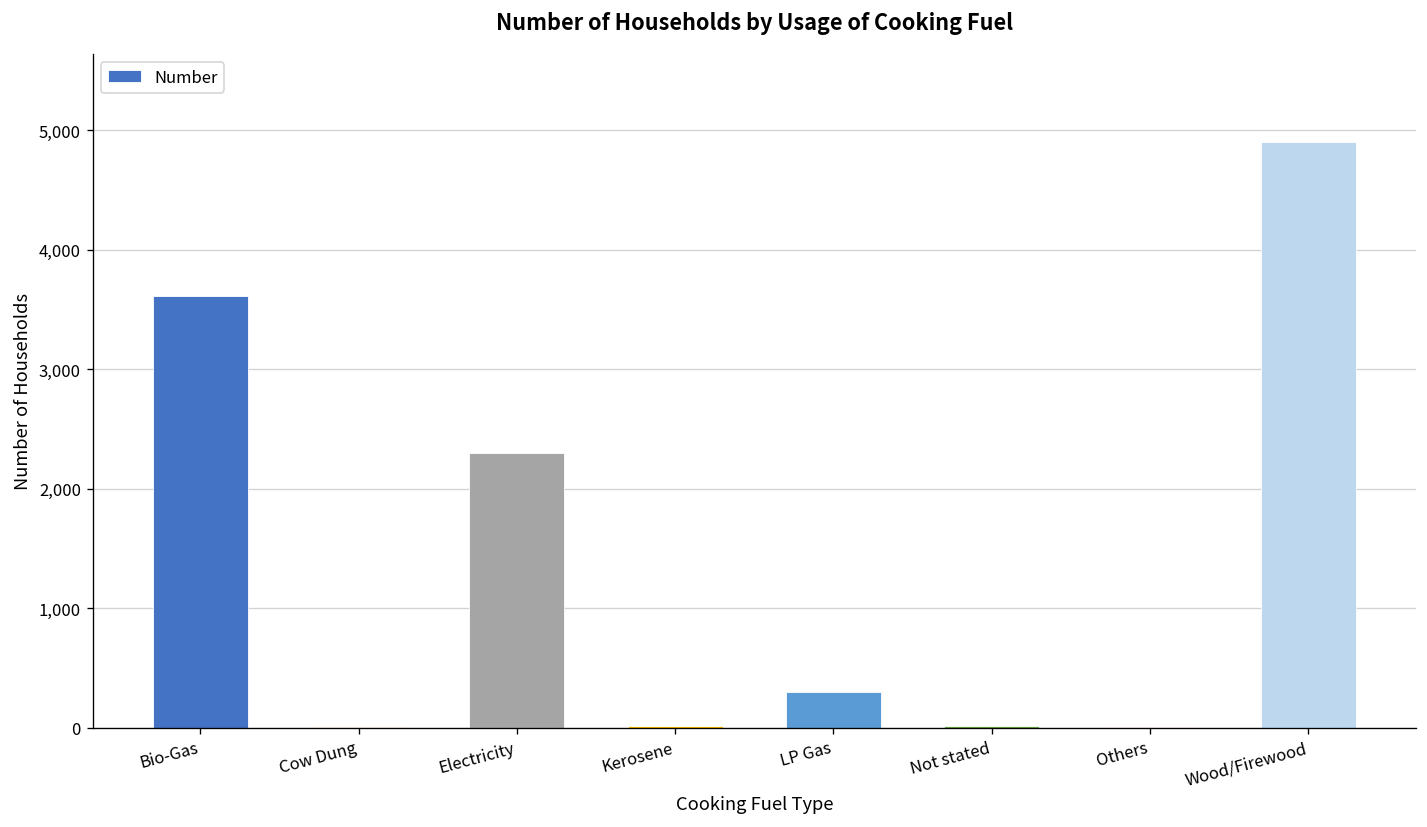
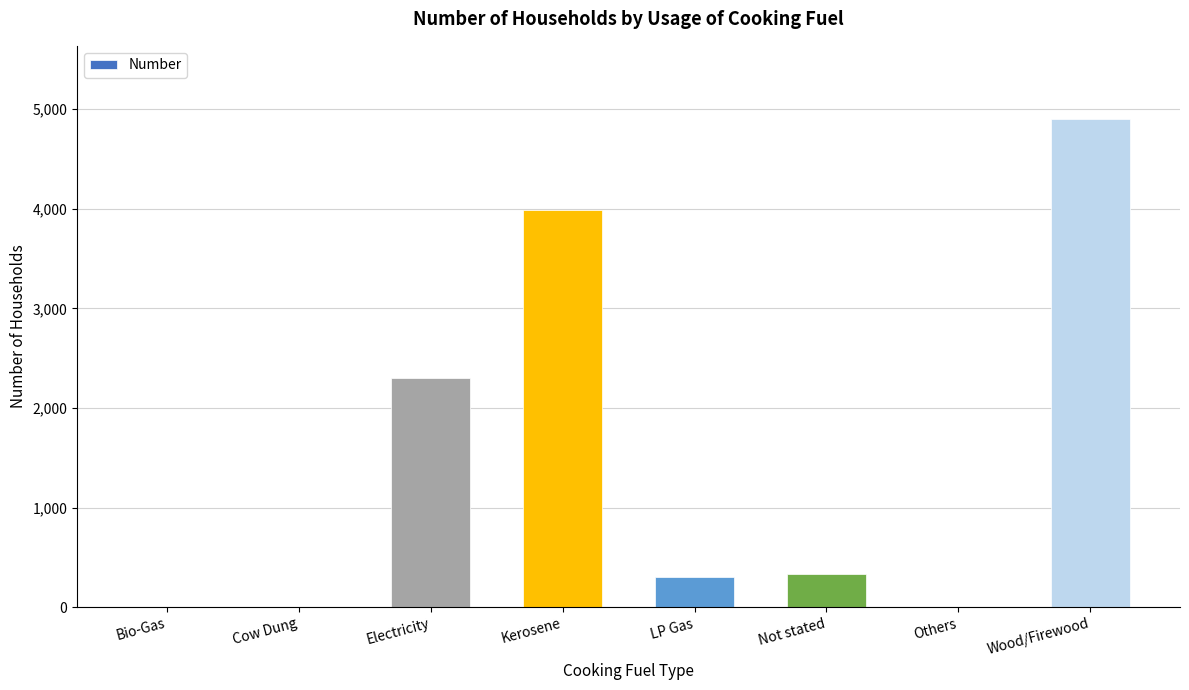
  {
-   "Bio-Gas": "3,600",
+   "Bio-Gas": "0",
    "Electricity": "2,300",
-   "Kerosene": "0",
+   "Kerosene": "4,000",
    "LP Gas": "300",
-   "Not stated": "0",
+   "Not stated": "300",
    "Wood/Firewood": "4,900"
  }
